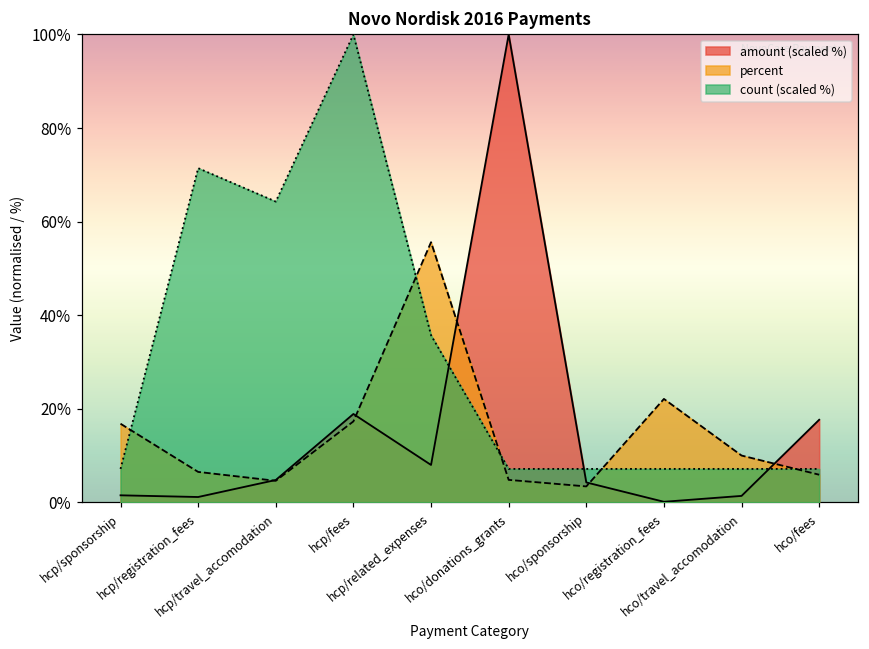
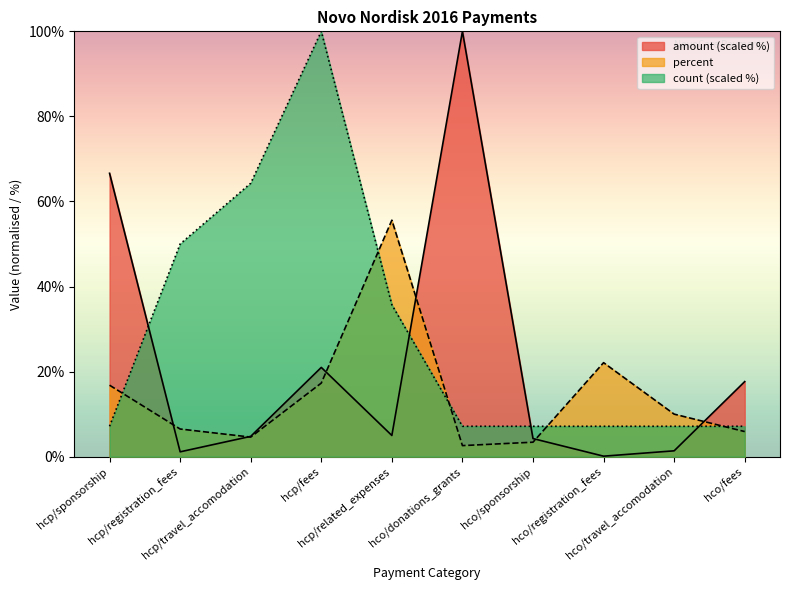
  {
    "amount (scaled %)": {
-     "hcp/sponsorship": "2%",
+     "hcp/sponsorship": "67%",
      "hcp/registration_fees": "1%",
-     "hcp/fees": "19%",
-     "hcp/related_expenses": "8%",
+     "hcp/fees": "21%",
+     "hcp/related_expenses": "5%",
      "hco/donations_grants": "100%",
      "hco/sponsorship": "4%",
      "hco/registration_fees": "0%",
      "hco/travel_accomodation": "1%",
      "hco/fees": "18%"
    },
    "percent": {
      "hcp/sponsorship": "17%",
      "hcp/registration_fees": "7%",
      "hcp/fees": "17%",
      "hcp/related_expenses": "56%",
-     "hco/donations_grants": "5%",
+     "hco/donations_grants": "3%",
      "hco/sponsorship": "3%",
      "hco/registration_fees": "22%",
      "hco/travel_accomodation": "10%",
      "hco/fees": "6%"
    },
    "count (scaled %)": {
      "hcp/sponsorship": "7%",
-     "hcp/registration_fees": "71%",
+     "hcp/registration_fees": "50%",
      "hcp/travel_accomodation": "64%",
      "hcp/fees": "100%",
      "hcp/related_expenses": "36%",
      "hco/donations_grants": "7%",
      "hco/sponsorship": "7%",
      "hco/registration_fees": "7%",
      "hco/travel_accomodation": "7%",
      "hco/fees": "7%"
    }
  }
